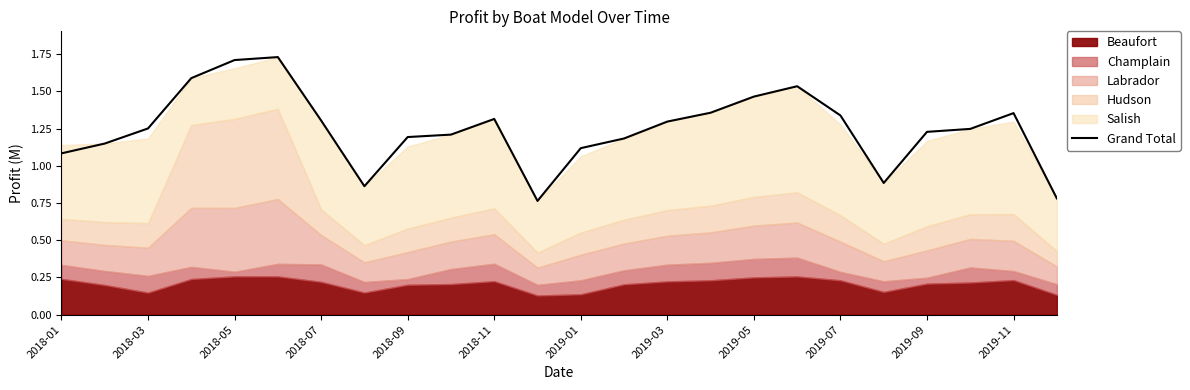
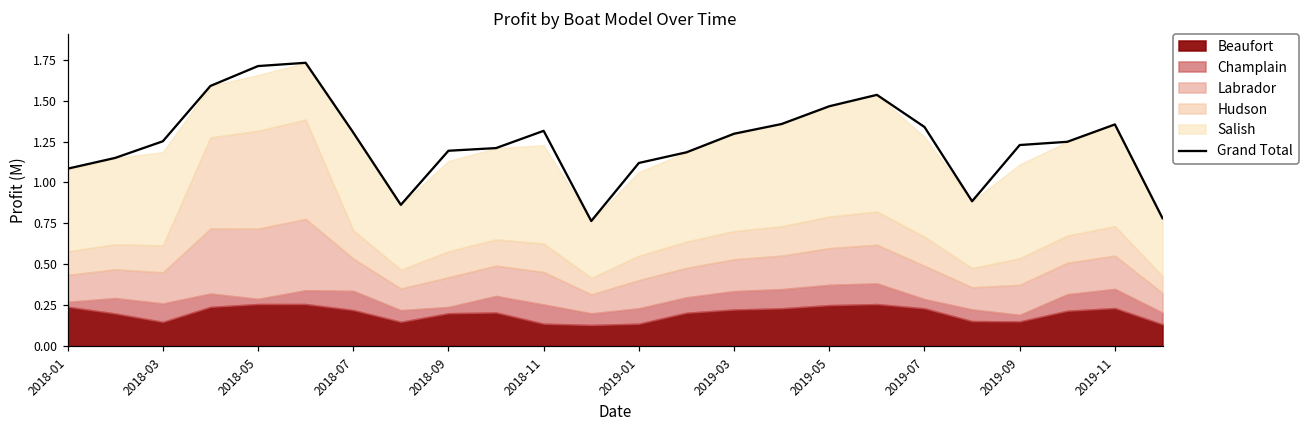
  {
    "Beaufort": {
      "2018-01": 0.24,
      "2018-03": 0.15,
      "2018-05": 0.26,
      "2018-07": 0.22,
      "2018-09": 0.20,
-     "2018-11": 0.23,
+     "2018-11": 0.14,
      "2019-01": 0.14,
      "2019-03": 0.22,
      "2019-05": 0.25,
      "2019-07": 0.23,
-     "2019-09": 0.21,
+     "2019-09": 0.15,
      "2019-11": 0.23
    },
    "Grand Total": {
      "2018-03": 1.25,
      "2018-05": 1.71,
      "2018-09": 1.19,
      "2019-01": 1.12,
      "2019-07": 1.34,
      "2019-09": 1.23
    },
    "Champlain": {
-     "2018-01": 0.09,
+     "2018-01": 0.03,
      "2018-03": 0.11,
      "2018-05": 0.03,
      "2018-07": 0.12,
      "2018-09": 0.04,
      "2018-11": 0.12,
      "2019-01": 0.09,
      "2019-03": 0.11,
      "2019-05": 0.12,
      "2019-07": 0.06,
      "2019-09": 0.04,
-     "2019-11": 0.06
+     "2019-11": 0.12
    }
  }
